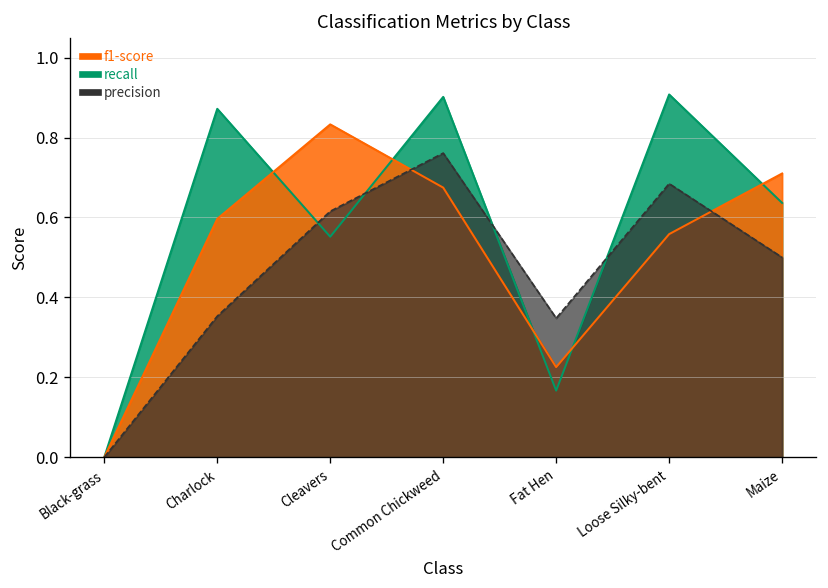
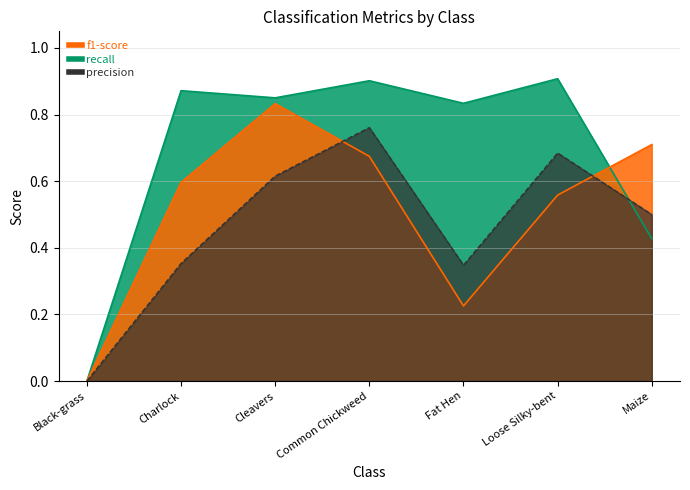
  {
    "recall": {
      "Charlock": 0.87,
-     "Cleavers": 0.55,
+     "Cleavers": 0.85,
      "Common Chickweed": 0.90,
-     "Fat Hen": 0.17,
+     "Fat Hen": 0.83,
      "Loose Silky-bent": 0.91,
-     "Maize": 0.64
+     "Maize": 0.43
    },
    "f1-score": {
      "Charlock": 0.60,
      "Cleavers": 0.83,
      "Common Chickweed": 0.67,
      "Fat Hen": 0.23,
      "Loose Silky-bent": 0.56,
      "Maize": 0.71
    },
    "precision": {
      "Charlock": 0.35,
      "Cleavers": 0.62,
      "Common Chickweed": 0.76,
      "Fat Hen": 0.35,
      "Loose Silky-bent": 0.68,
      "Maize": 0.50
    }
  }
